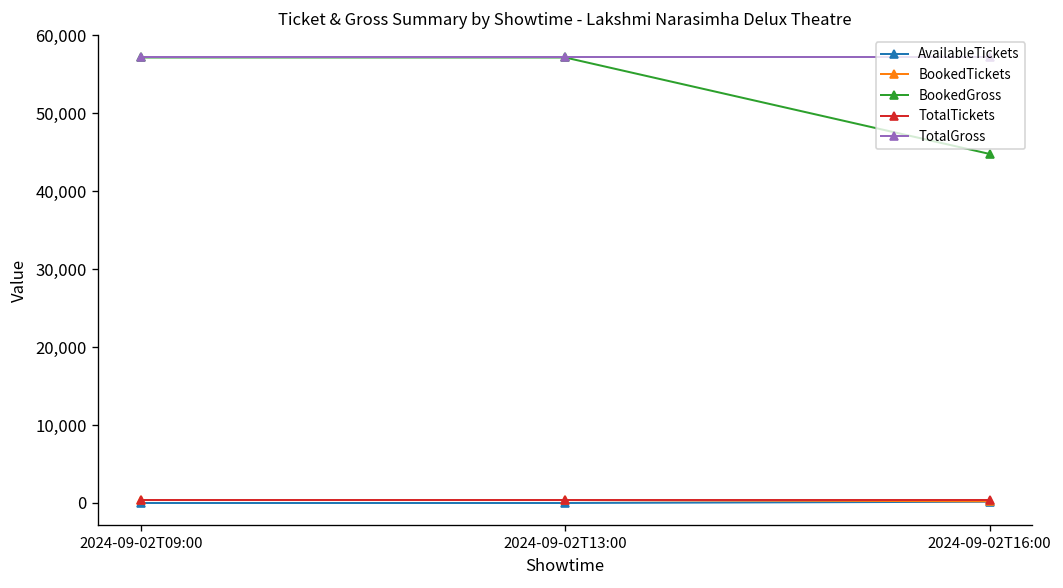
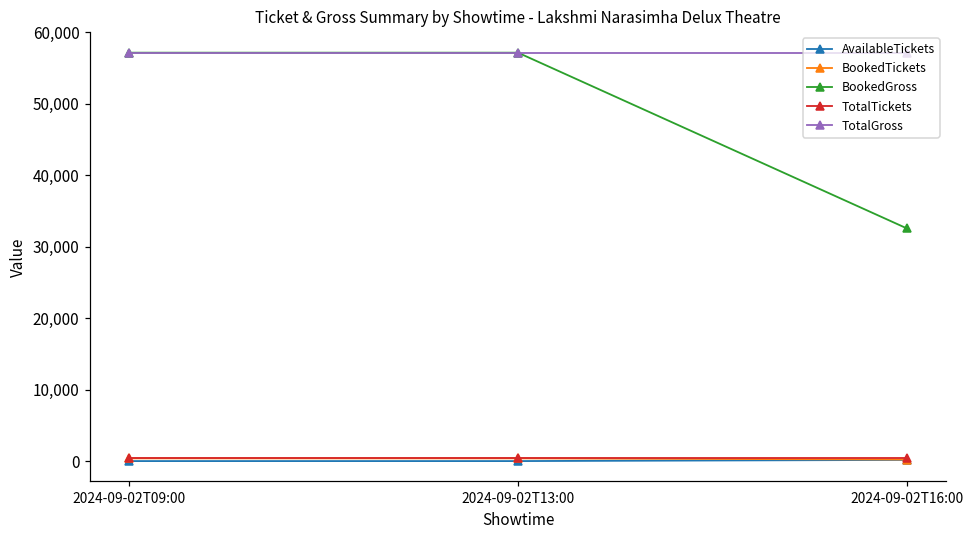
  {
    "BookedGross": {
-     "2024-09-02T16:00": "45,000"
+     "2024-09-02T16:00": "33,000"
    }
  }
